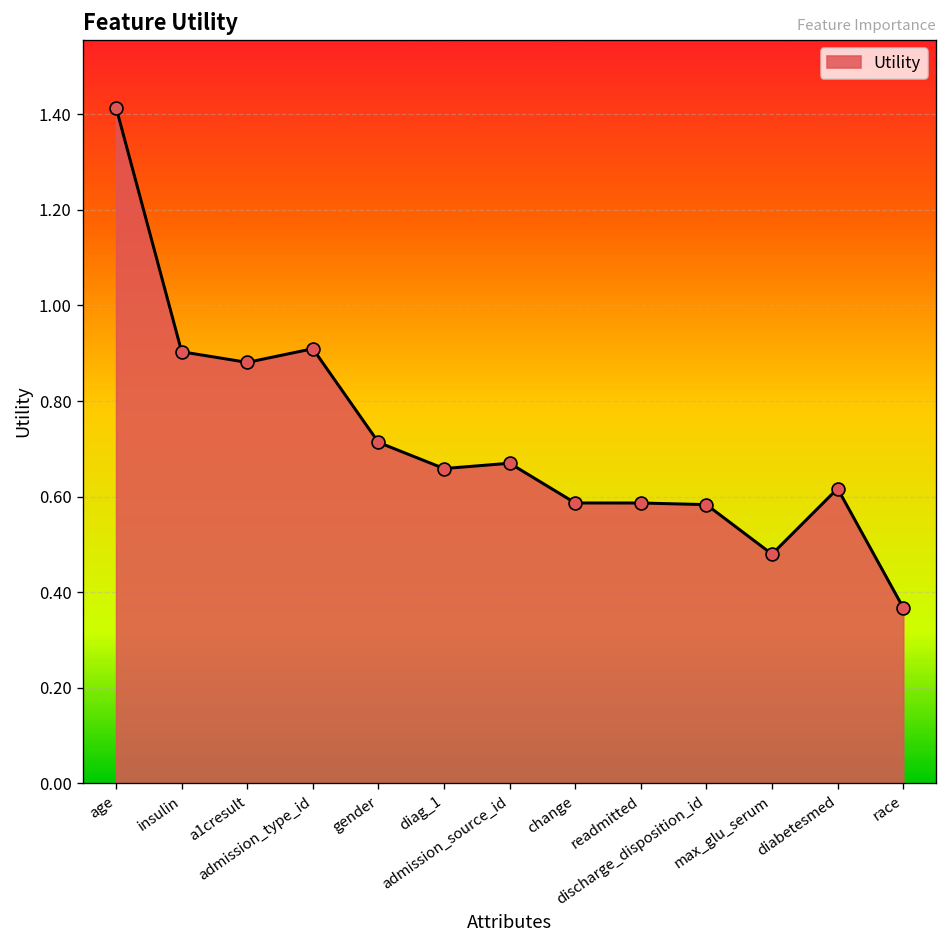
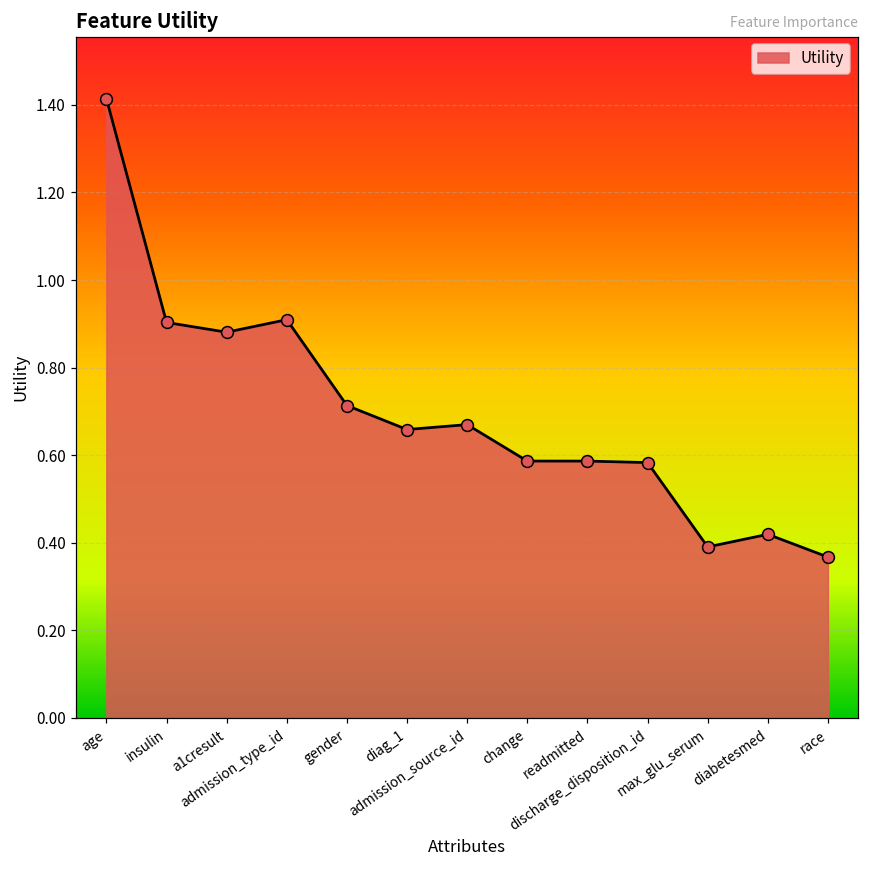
  {
    "age": 1.41,
    "insulin": 0.90,
    "a1cresult": 0.88,
    "admission_type_id": 0.91,
    "gender": 0.71,
    "diag_1": 0.66,
    "admission_source_id": 0.67,
    "change": 0.59,
    "readmitted": 0.59,
    "discharge_disposition_id": 0.58,
-   "max_glu_serum": 0.48,
-   "diabetesmed": 0.62,
+   "max_glu_serum": 0.39,
+   "diabetesmed": 0.42,
    "race": 0.37
  }
